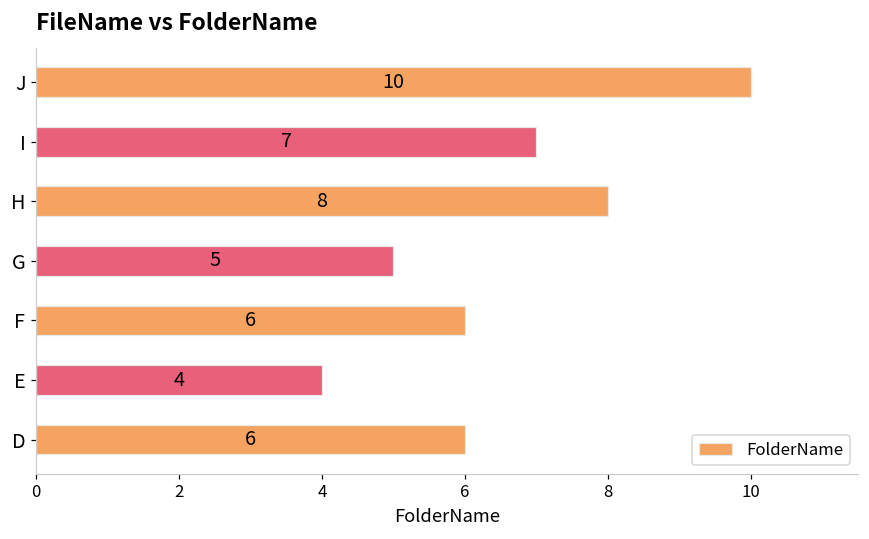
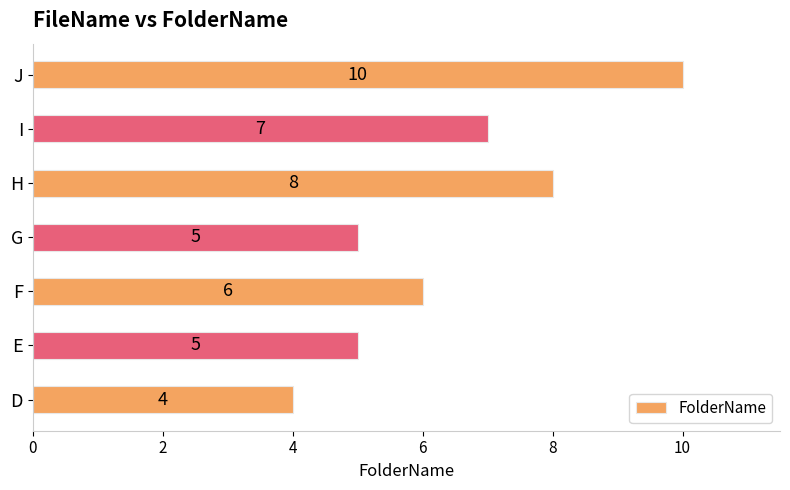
  {
    "J": 10,
    "I": 7,
    "H": 8,
    "G": 5,
    "F": 6,
-   "E": 4,
-   "D": 6
+   "E": 5,
+   "D": 4
  }
